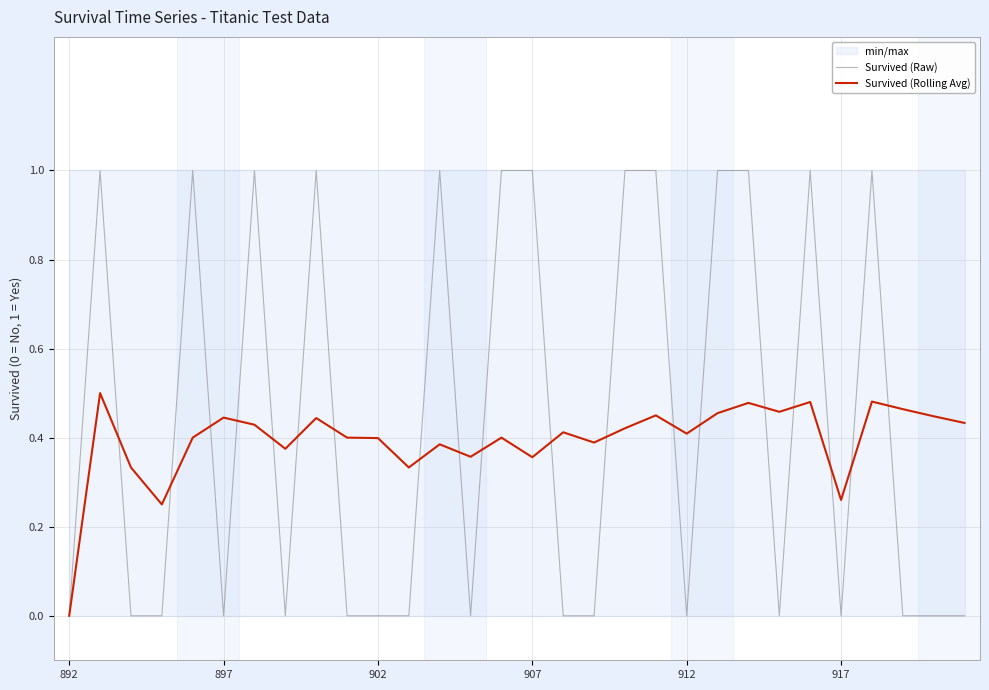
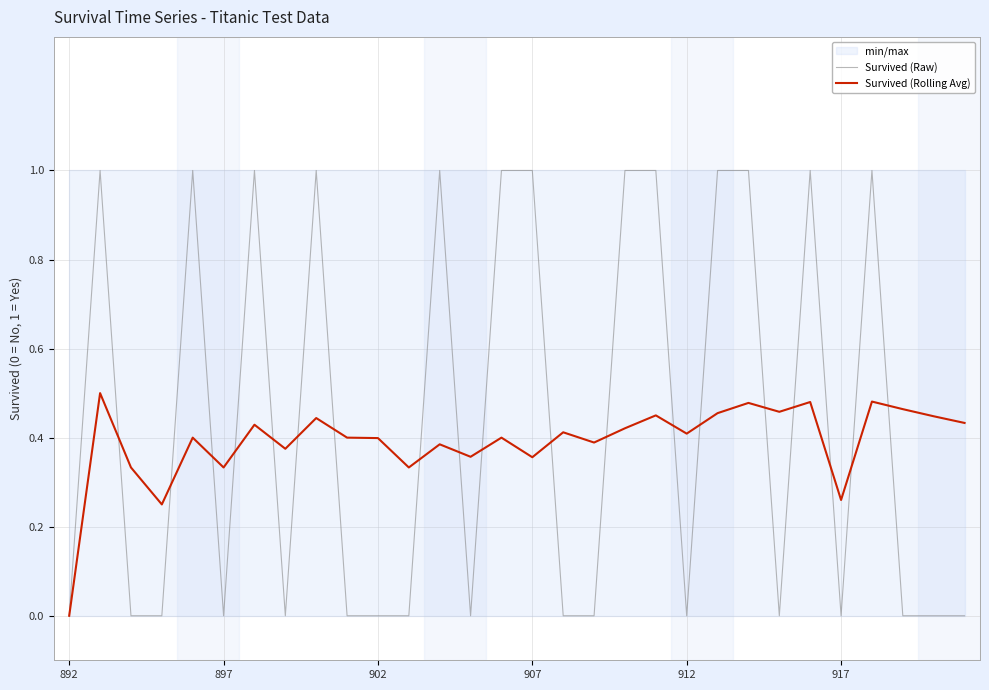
  {
    "min/max": {
      "892": 1.00,
      "897": 1.00,
      "902": 1.00,
      "912": 1.00,
      "917": 1.00
    },
    "Survived (Raw)": {
      "897": 0.00,
      "902": 0.00,
      "912": 0.00,
      "917": 0.00
    },
    "Survived (Rolling Avg)": {
-     "897": 0.45,
+     "897": 0.33,
      "902": 0.40,
      "907": 0.36,
      "912": 0.41,
      "917": 0.26
    }
  }
